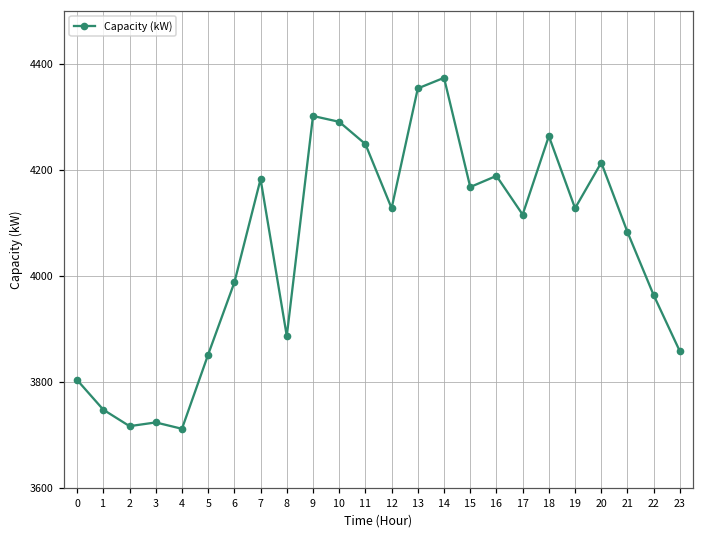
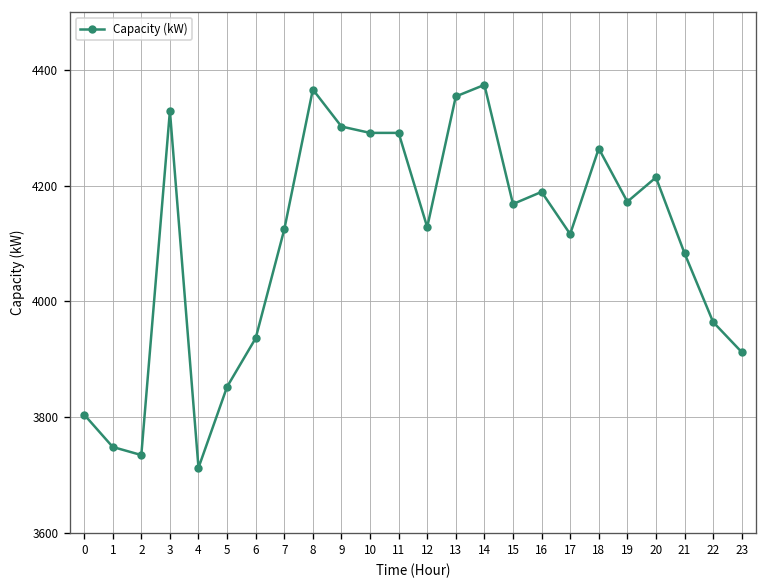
  {
    "0": 3800,
    "1": 3750,
-   "2": 3720,
-   "3": 3720,
+   "2": 3730,
+   "3": 4330,
    "4": 3710,
    "5": 3850,
-   "6": 3990,
-   "7": 4180,
-   "8": 3890,
+   "6": 3940,
+   "7": 4120,
+   "8": 4370,
    "9": 4300,
    "10": 4290,
-   "11": 4250,
+   "11": 4290,
    "12": 4130,
    "13": 4350,
    "14": 4370,
    "15": 4170,
    "16": 4190,
    "17": 4120,
    "18": 4260,
-   "19": 4130,
+   "19": 4170,
    "20": 4210,
    "21": 4080,
    "22": 3960,
-   "23": 3860
+   "23": 3910
  }
